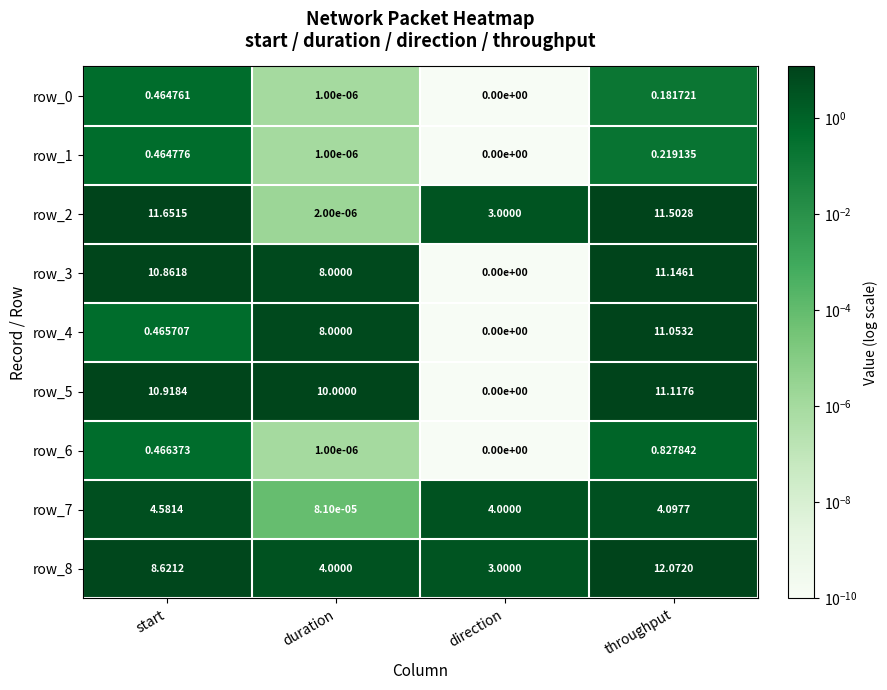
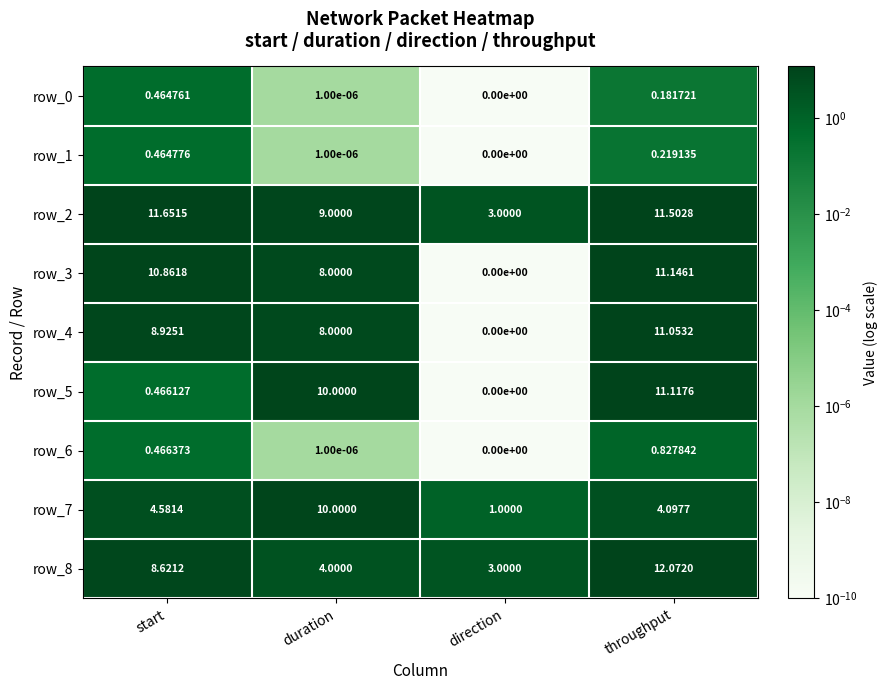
  {
    "row_0": {
      "start": "0.464761",
      "duration": "1.00e-06",
      "direction": "0.00e+00",
      "throughput": "0.181721"
    },
    "row_1": {
      "start": "0.464776",
      "duration": "1.00e-06",
      "direction": "0.00e+00",
      "throughput": "0.219135"
    },
    "row_2": {
      "start": "11.6515",
-     "duration": "2.00e-06",
+     "duration": "9.0000",
      "direction": "3.0000",
      "throughput": "11.5028"
    },
    "row_3": {
      "start": "10.8618",
      "duration": "8.0000",
      "direction": "0.00e+00",
      "throughput": "11.1461"
    },
    "row_4": {
-     "start": "0.465707",
+     "start": "8.9251",
      "duration": "8.0000",
      "direction": "0.00e+00",
      "throughput": "11.0532"
    },
    "row_5": {
-     "start": "10.9184",
+     "start": "0.466127",
      "duration": "10.0000",
      "direction": "0.00e+00",
      "throughput": "11.1176"
    },
    "row_6": {
      "start": "0.466373",
      "duration": "1.00e-06",
      "direction": "0.00e+00",
      "throughput": "0.827842"
    },
    "row_7": {
      "start": "4.5814",
-     "duration": "8.10e-05",
-     "direction": "4.0000",
+     "duration": "10.0000",
+     "direction": "1.0000",
      "throughput": "4.0977"
    },
    "row_8": {
      "start": "8.6212",
      "duration": "4.0000",
      "direction": "3.0000",
      "throughput": "12.0720"
    }
  }
